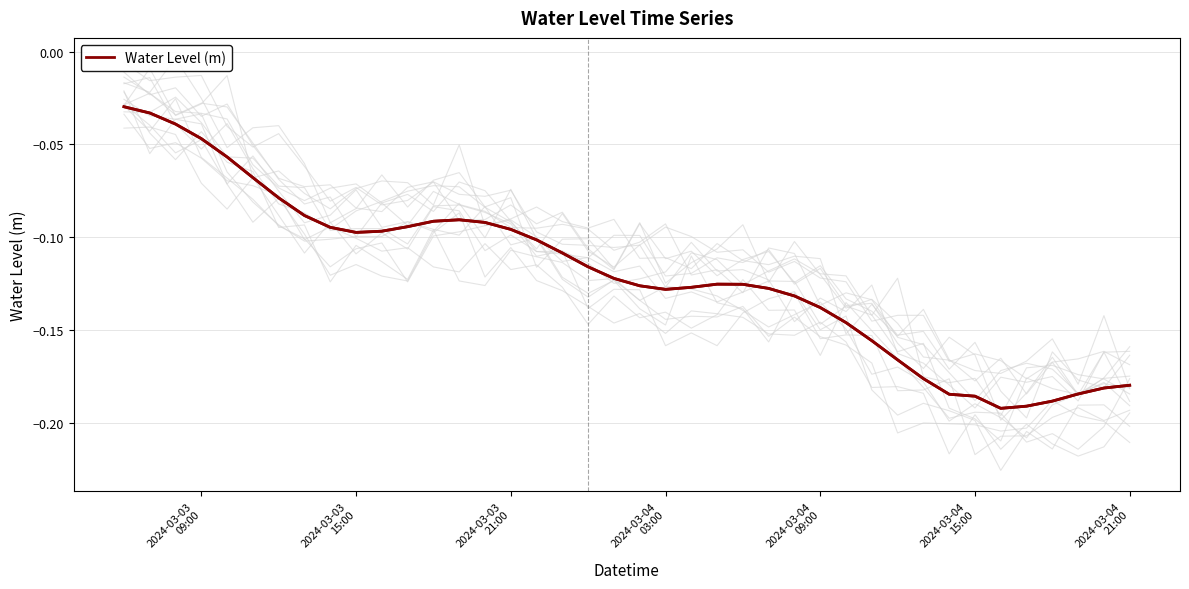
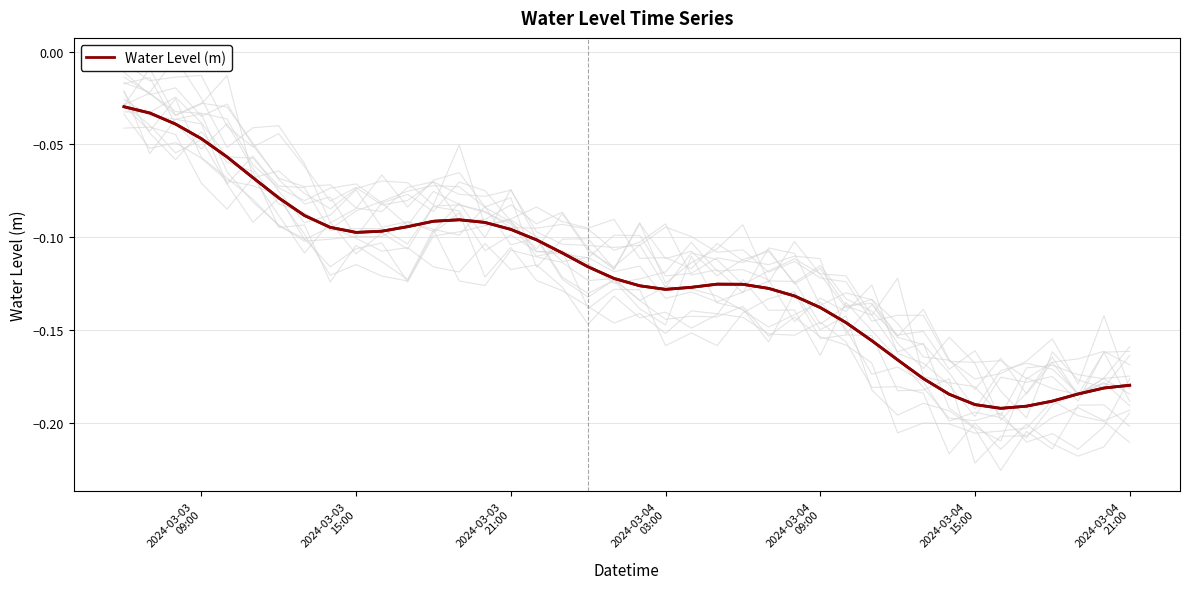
  {
    "Water Level (m)": {
      "2024-03-03 15:00": -0.097,
-     "2024-03-04 15:00": -0.186,
+     "2024-03-04 15:00": -0.190,
      "2024-03-04 21:00": -0.180
    }
  }
